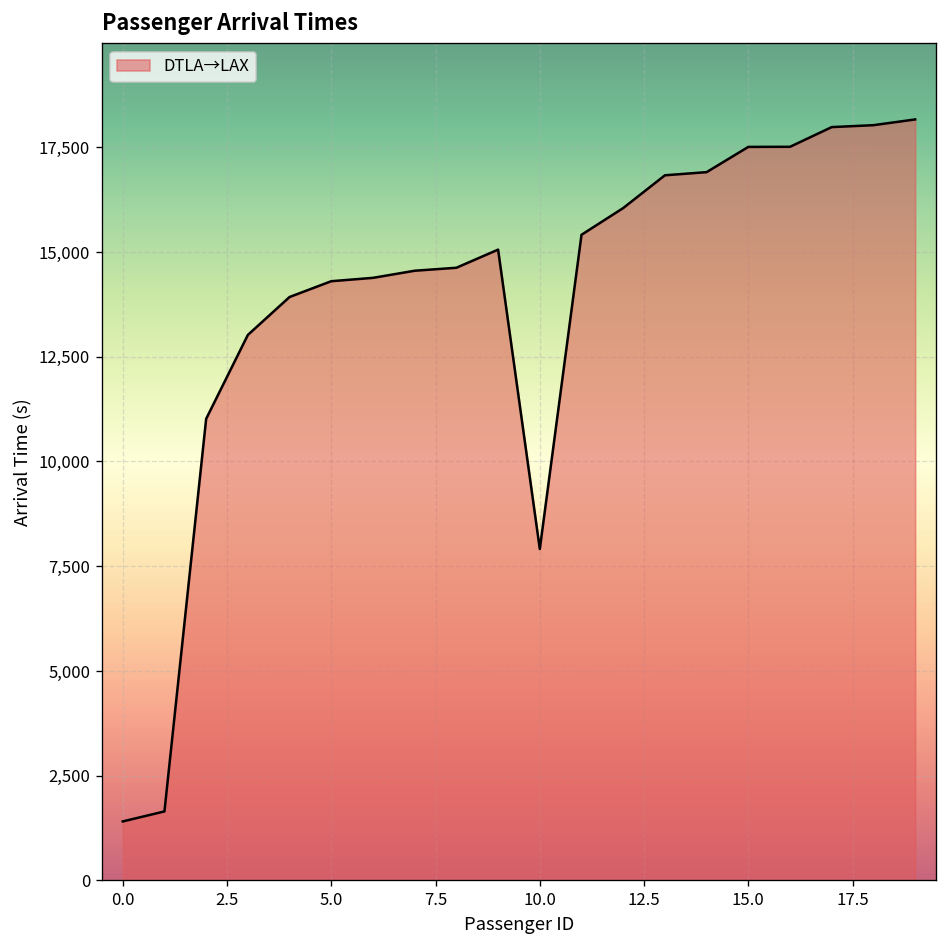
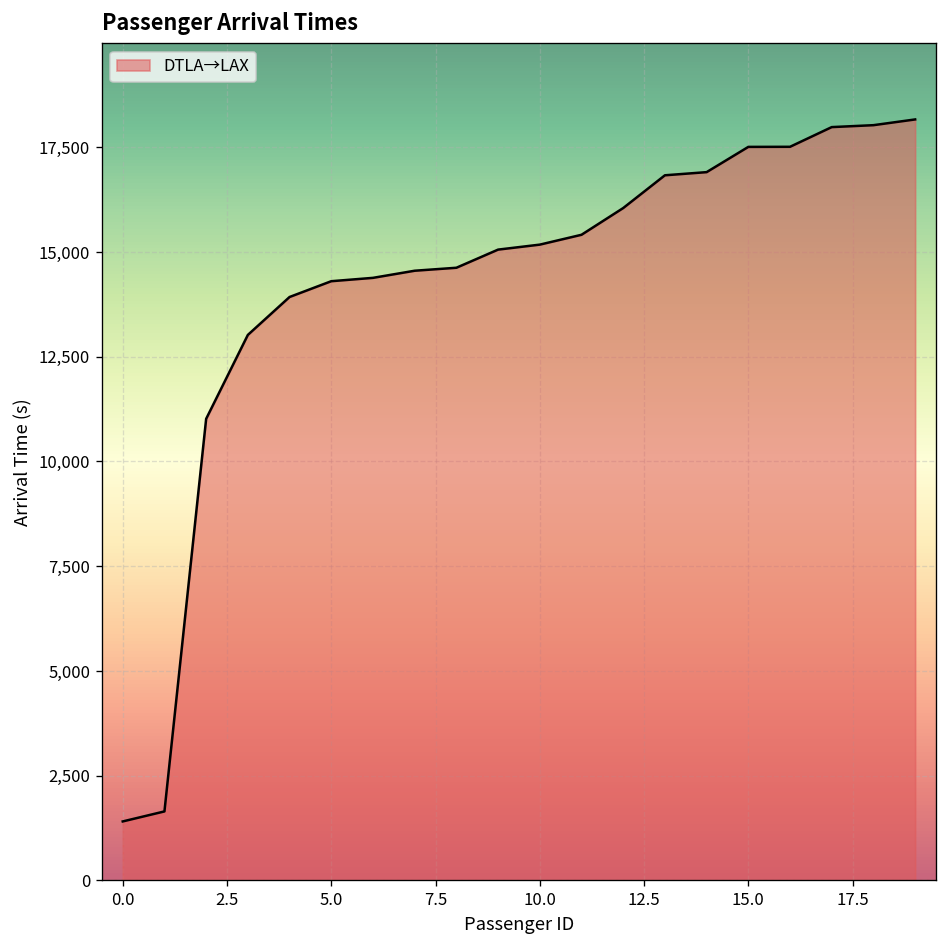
  {
    "0.0": "1,400",
    "5.0": "14,300",
-   "10.0": "7,900",
+   "10.0": "15,200",
    "15.0": "17,500"
  }
